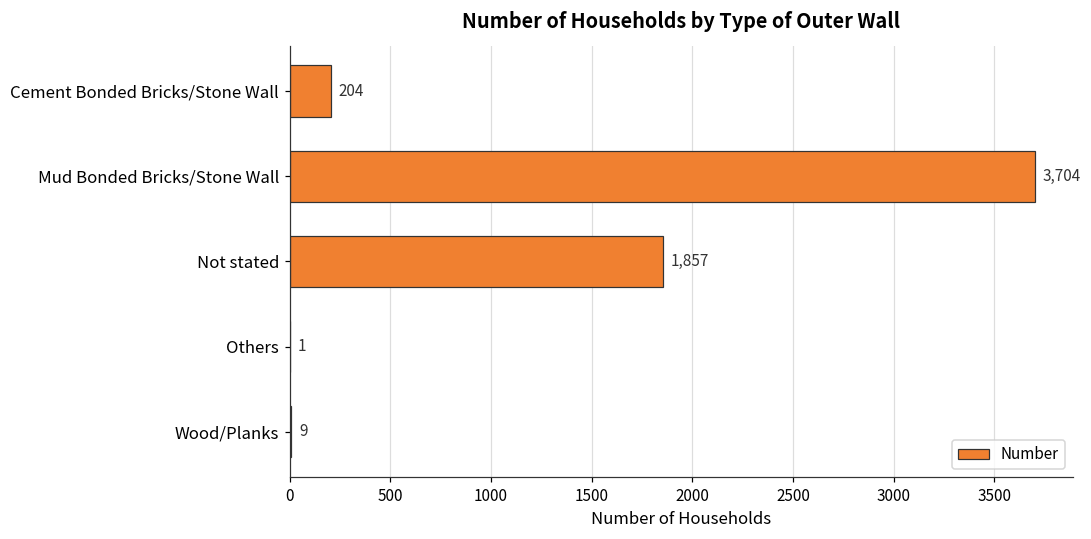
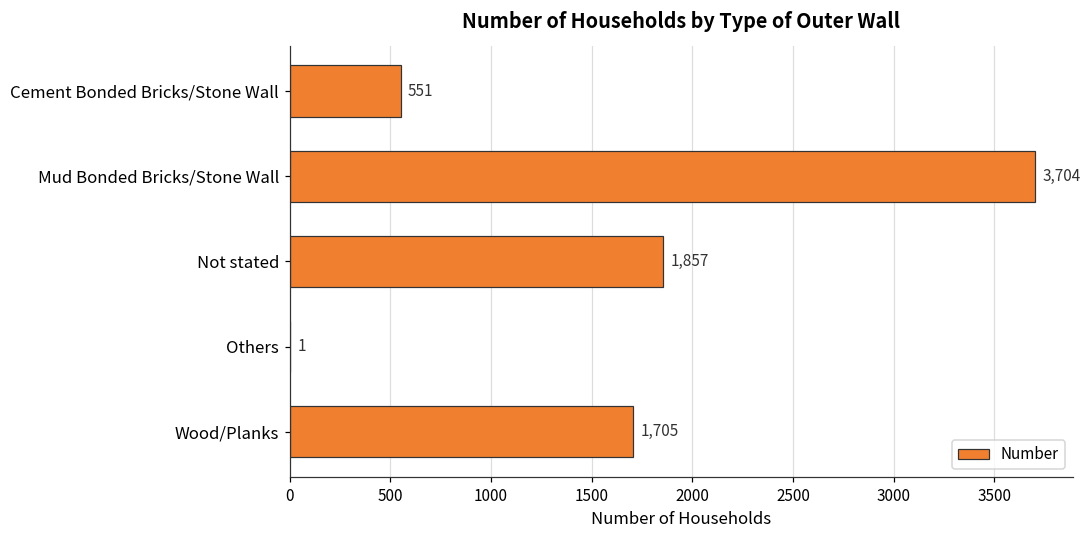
  {
-   "Cement Bonded Bricks/Stone Wall": "204",
+   "Cement Bonded Bricks/Stone Wall": "551",
    "Mud Bonded Bricks/Stone Wall": "3,704",
    "Not stated": "1,857",
    "Others": "1",
-   "Wood/Planks": "9"
+   "Wood/Planks": "1,705"
  }
